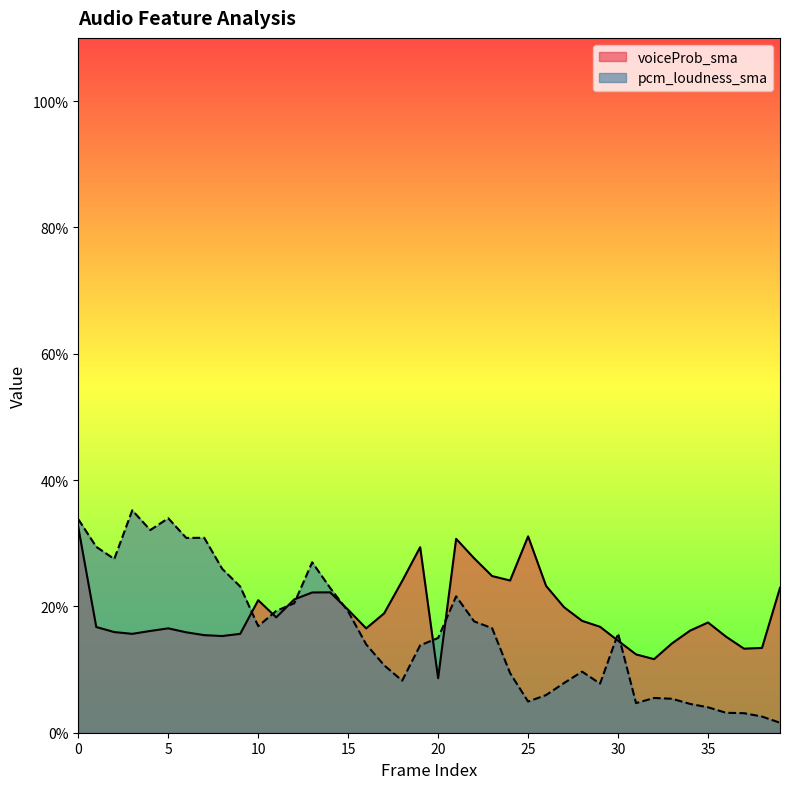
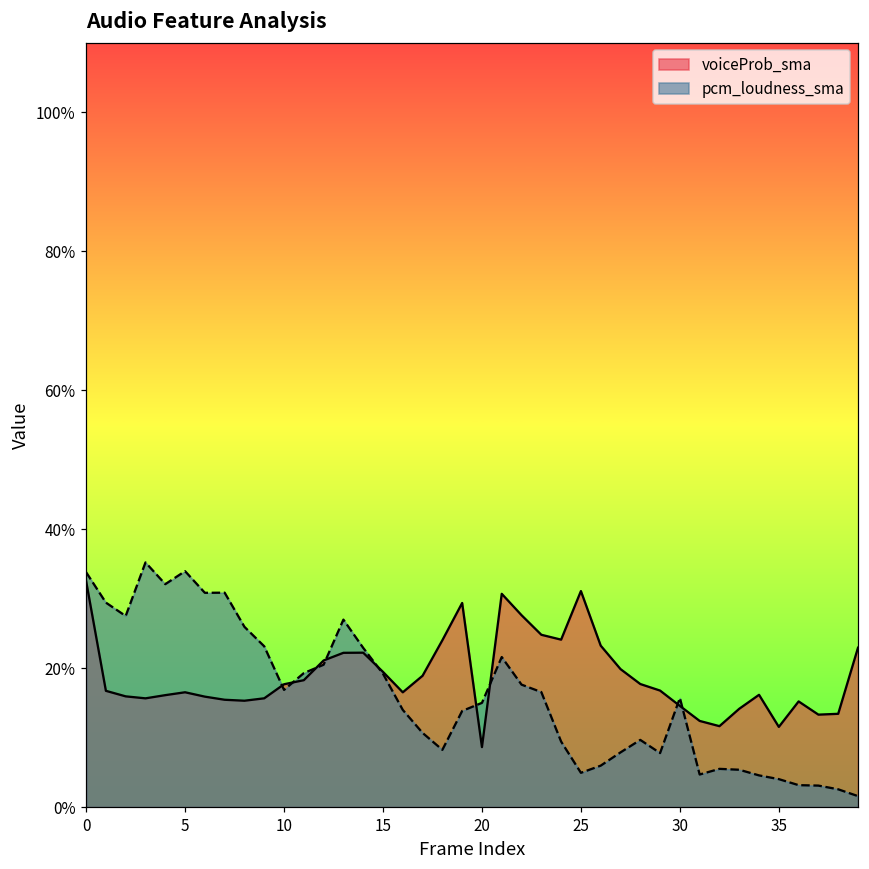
  {
    "voiceProb_sma": {
      "0": "33%",
      "5": "17%",
-     "10": "21%",
+     "10": "18%",
      "20": "9%",
      "25": "31%",
      "30": "15%",
-     "35": "17%"
+     "35": "12%"
    },
    "pcm_loudness_sma": {
      "0": "34%",
      "5": "34%",
      "10": "17%",
      "20": "15%",
      "25": "5%",
      "30": "16%",
      "35": "4%"
    }
  }
